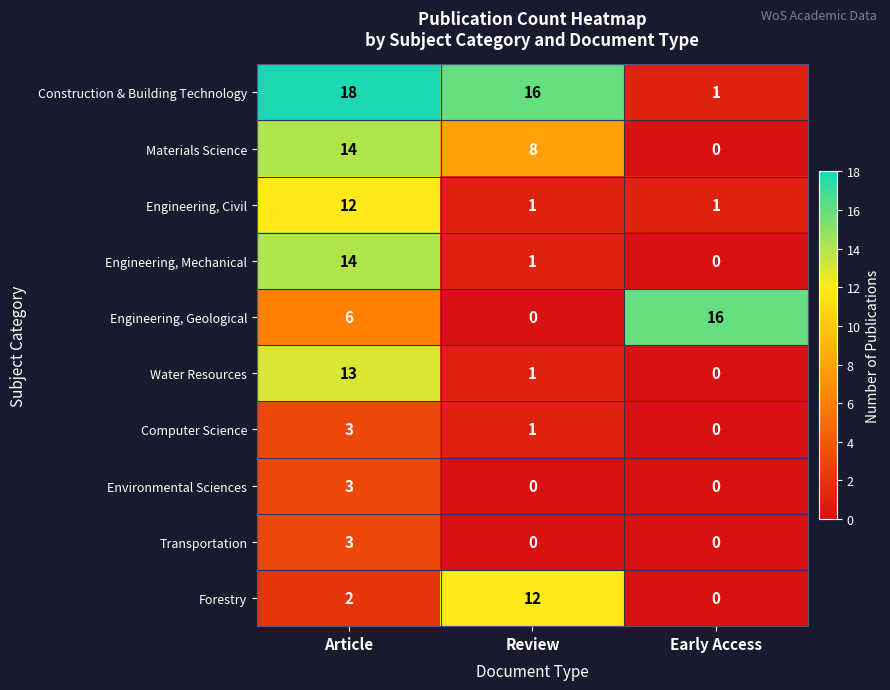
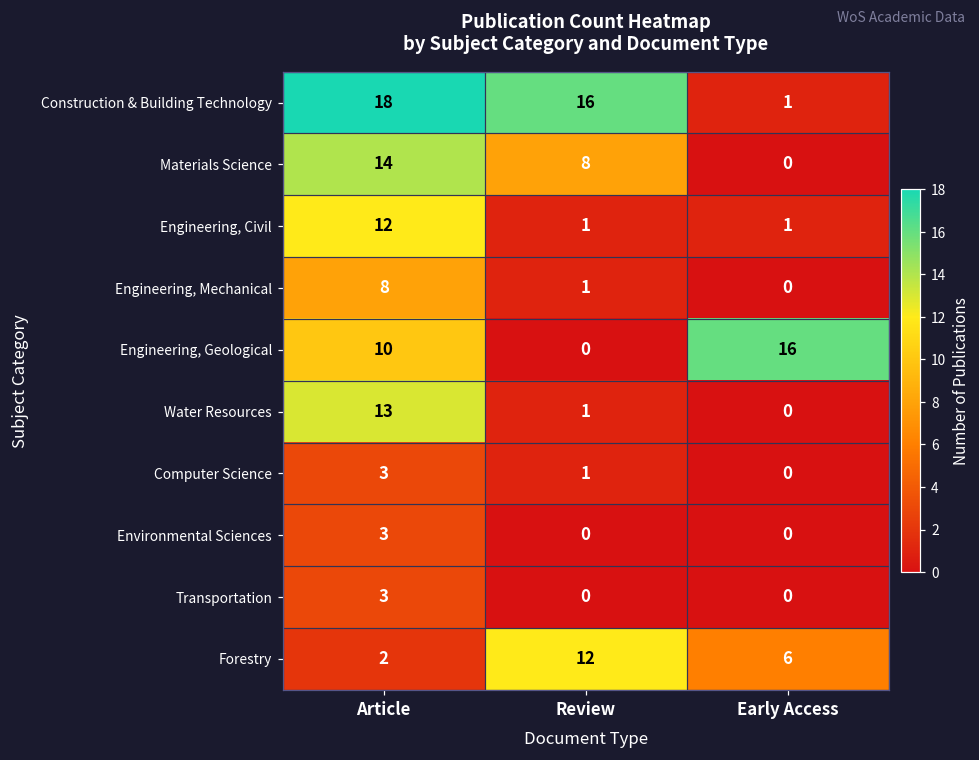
  {
    "Construction & Building Technology": {
      "Article": 18,
      "Review": 16,
      "Early Access": 1
    },
    "Materials Science": {
      "Article": 14,
      "Review": 8,
      "Early Access": 0
    },
    "Engineering, Civil": {
      "Article": 12,
      "Review": 1,
      "Early Access": 1
    },
    "Engineering, Mechanical": {
-     "Article": 14,
+     "Article": 8,
      "Review": 1,
      "Early Access": 0
    },
    "Engineering, Geological": {
-     "Article": 6,
+     "Article": 10,
      "Review": 0,
      "Early Access": 16
    },
    "Water Resources": {
      "Article": 13,
      "Review": 1,
      "Early Access": 0
    },
    "Computer Science": {
      "Article": 3,
      "Review": 1,
      "Early Access": 0
    },
    "Environmental Sciences": {
      "Article": 3,
      "Review": 0,
      "Early Access": 0
    },
    "Transportation": {
      "Article": 3,
      "Review": 0,
      "Early Access": 0
    },
    "Forestry": {
      "Article": 2,
      "Review": 12,
-     "Early Access": 0
+     "Early Access": 6
    }
  }
